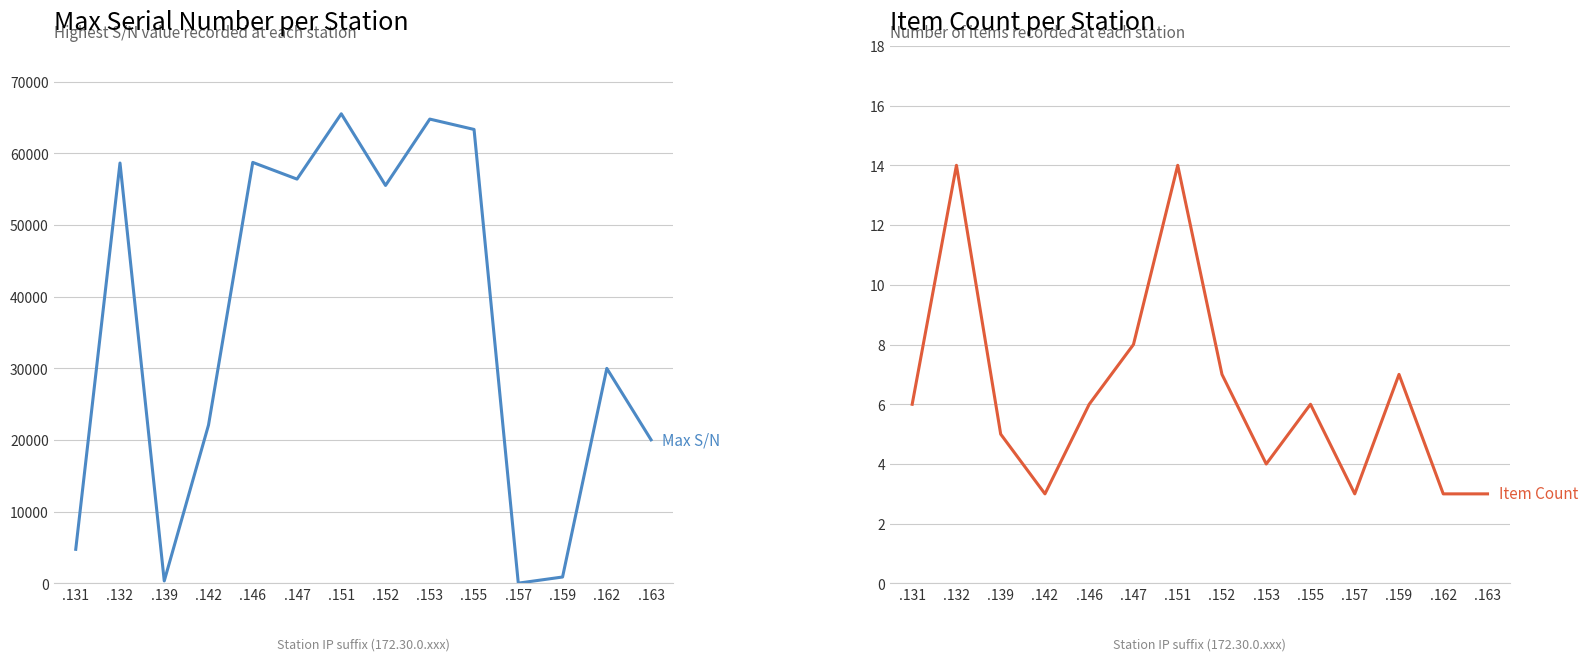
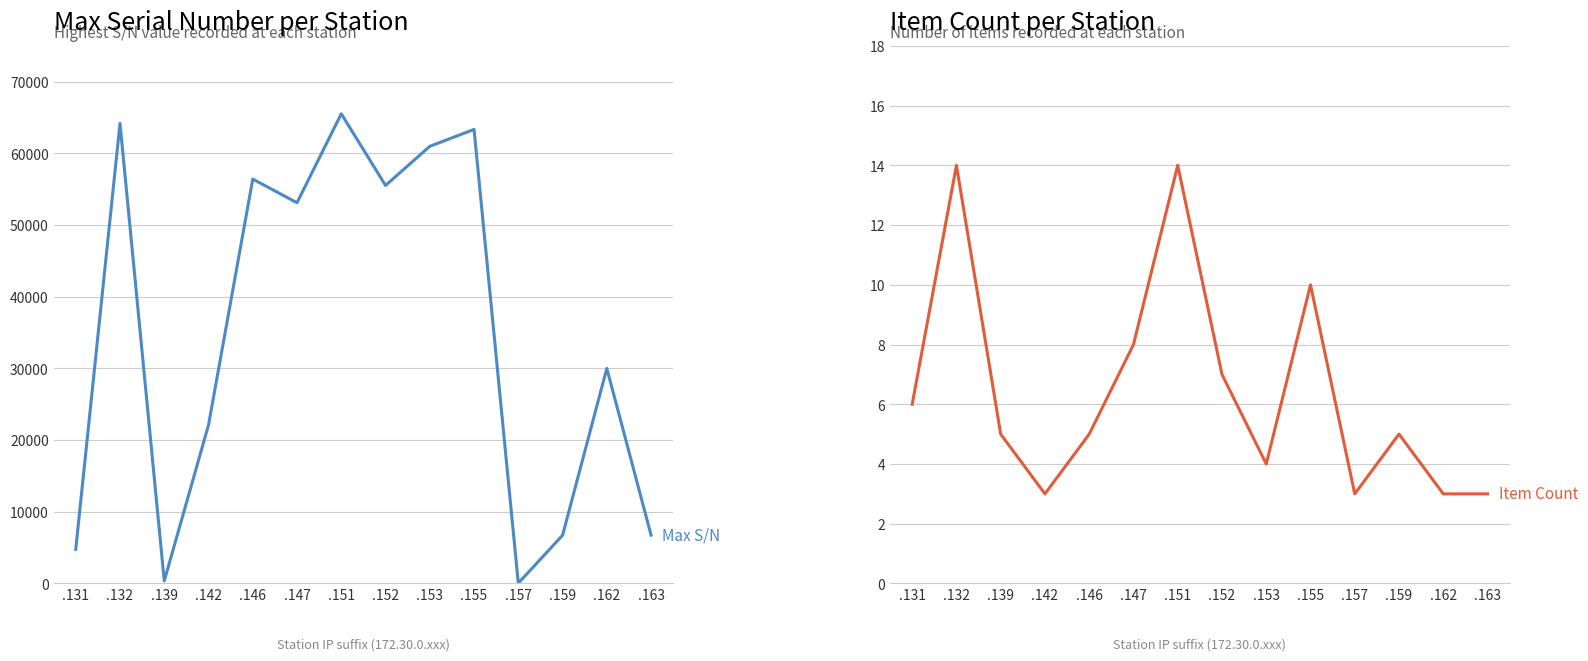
  {
    "Max Serial Number per Station": {
      ".131": 5000,
-     ".132": 59000,
+     ".132": 64000,
      ".139": 0,
      ".142": 22000,
-     ".146": 59000,
-     ".147": 56000,
+     ".146": 56000,
+     ".147": 53000,
      ".151": 66000,
      ".152": 56000,
-     ".153": 65000,
+     ".153": 61000,
      ".155": 63000,
      ".157": 0,
-     ".159": 1000,
+     ".159": 7000,
      ".162": 30000,
-     ".163": 20000
+     ".163": 7000
    },
    "Item Count per Station": {
      ".131": 6,
      ".132": 14,
      ".139": 5,
      ".142": 3,
-     ".146": 6,
+     ".146": 5,
      ".147": 8,
      ".151": 14,
      ".152": 7,
      ".153": 4,
-     ".155": 6,
+     ".155": 10,
      ".157": 3,
-     ".159": 7,
+     ".159": 5,
      ".162": 3,
      ".163": 3
    }
  }
